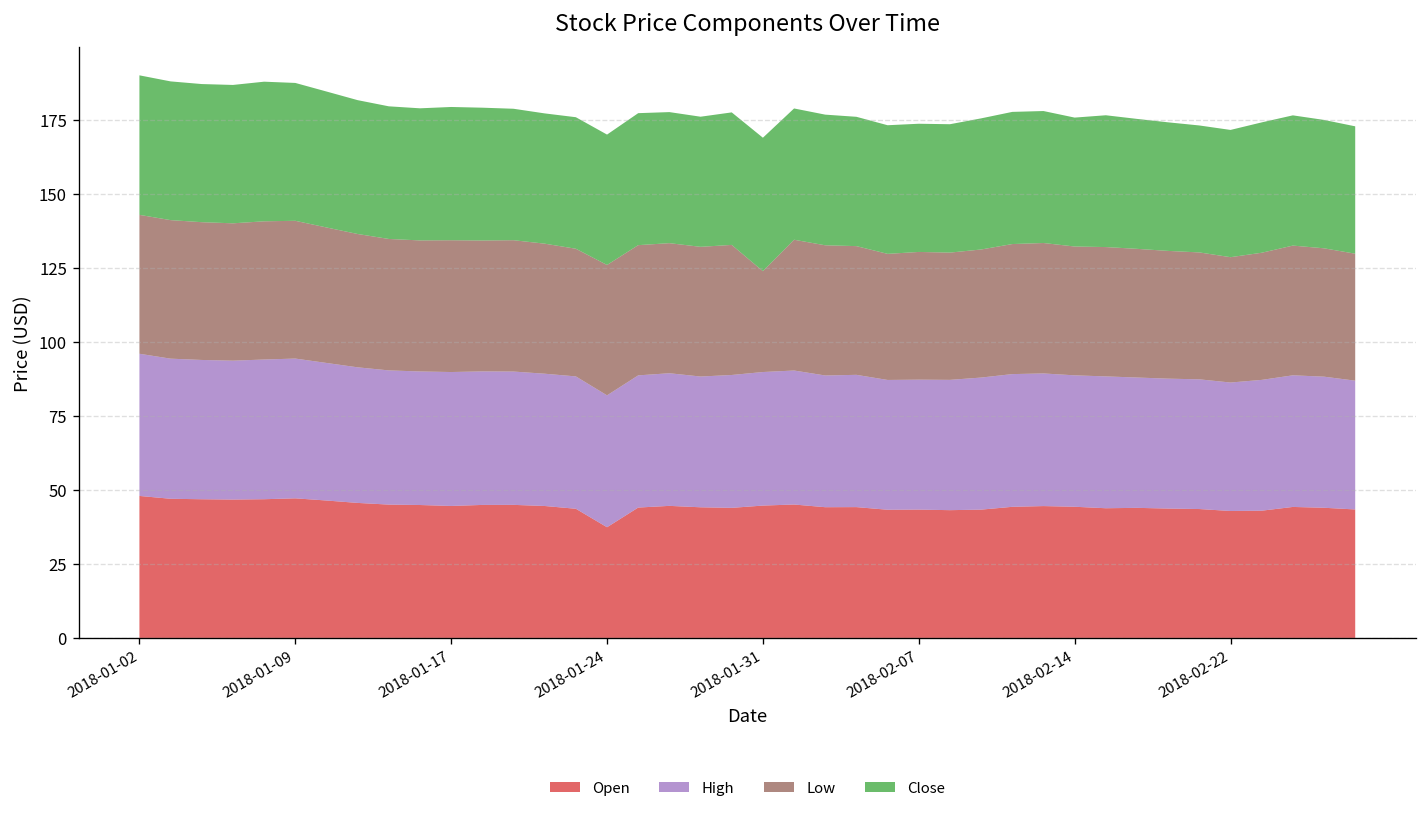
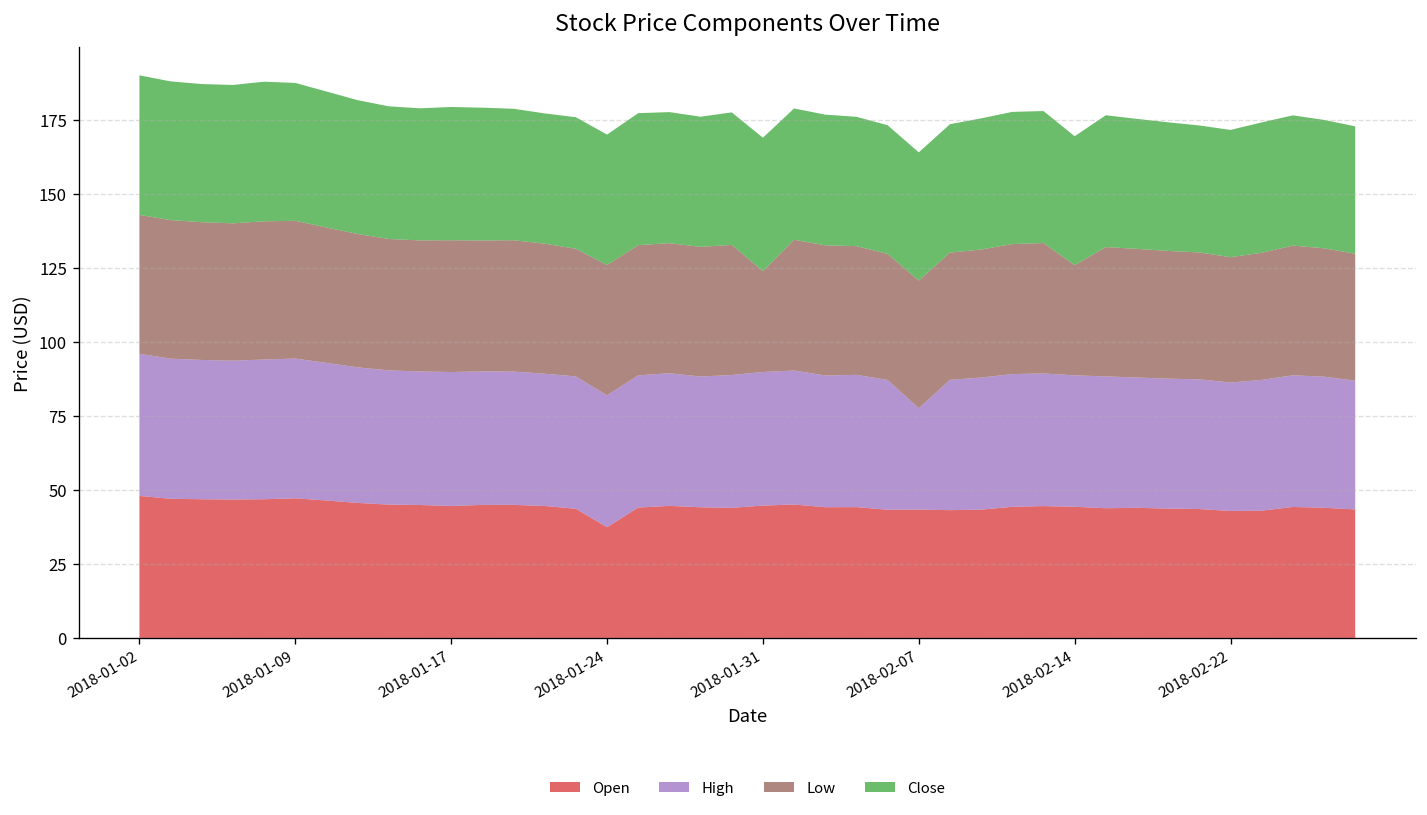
  {
    "Open": {
      "2018-01-02": 48,
      "2018-01-09": 47,
      "2018-01-17": 45,
      "2018-01-24": 37,
      "2018-01-31": 45,
      "2018-02-07": 43,
      "2018-02-14": 44,
      "2018-02-22": 43
    },
    "High": {
      "2018-01-02": 48,
      "2018-01-09": 47,
      "2018-01-17": 45,
      "2018-01-24": 45,
      "2018-01-31": 45,
-     "2018-02-07": 44,
+     "2018-02-07": 34,
      "2018-02-14": 44,
      "2018-02-22": 43
    },
    "Low": {
      "2018-01-02": 47,
      "2018-01-09": 47,
      "2018-01-17": 45,
      "2018-01-24": 44,
      "2018-01-31": 34,
      "2018-02-07": 43,
-     "2018-02-14": 44,
+     "2018-02-14": 37,
      "2018-02-22": 42
    },
    "Close": {
      "2018-01-02": 47,
      "2018-01-09": 47,
      "2018-01-17": 45,
      "2018-01-24": 44,
      "2018-01-31": 45,
      "2018-02-07": 43,
      "2018-02-14": 44,
      "2018-02-22": 43
    }
  }
